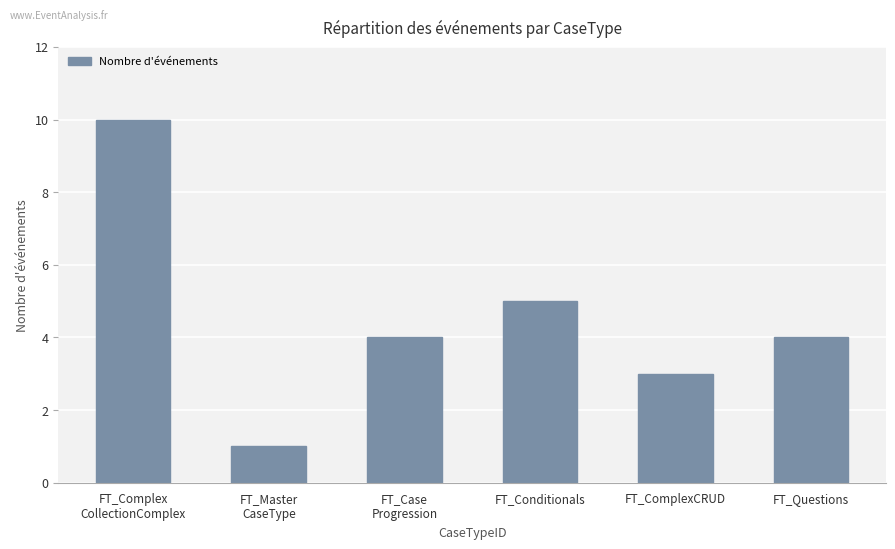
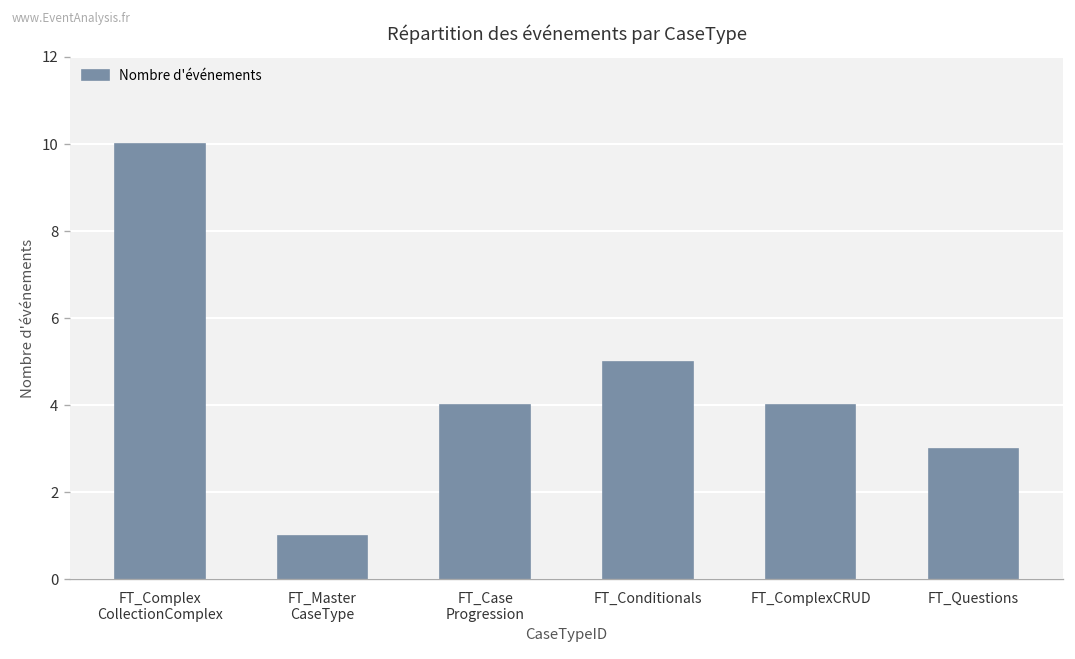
  {
    "FT_Complex CollectionComplex": 10,
    "FT_Master CaseType": 1,
    "FT_Case Progression": 4,
    "FT_Conditionals": 5,
-   "FT_ComplexCRUD": 3,
-   "FT_Questions": 4
+   "FT_ComplexCRUD": 4,
+   "FT_Questions": 3
  }
